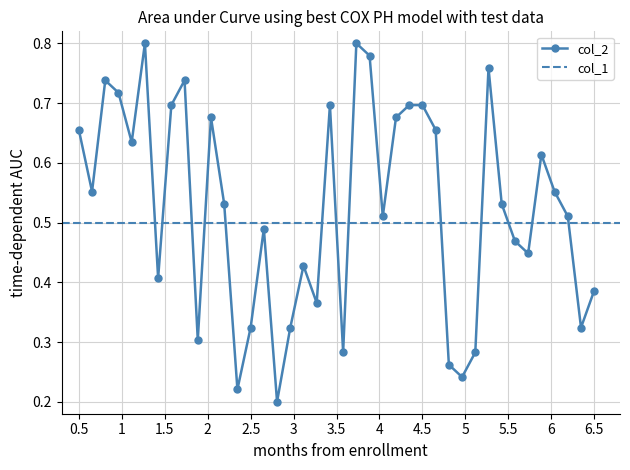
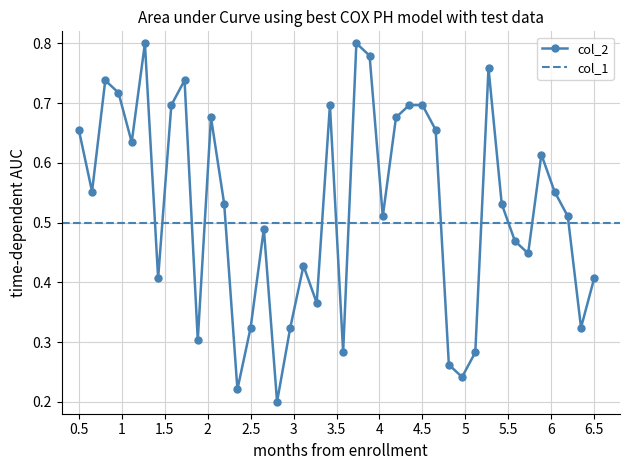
  {
    "0.5": 0.66,
    "2.5": 0.32,
    "4.5": 0.70,
-   "6.5": 0.39
+   "6.5": 0.41
  }
